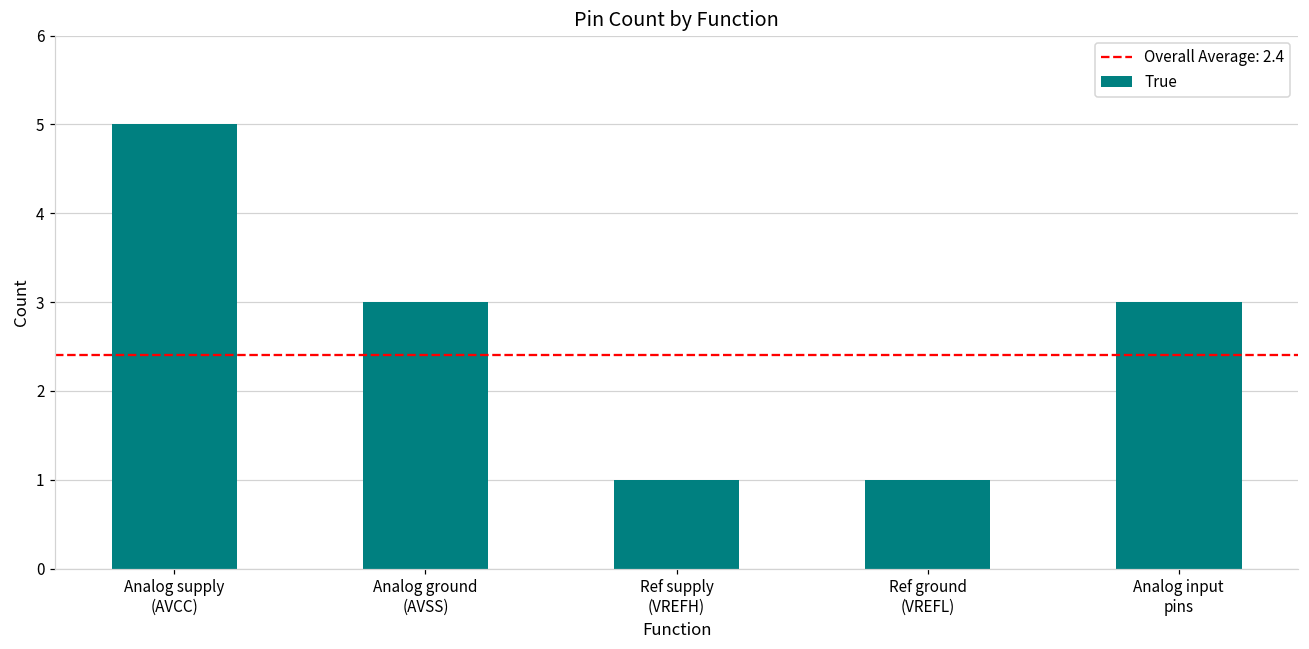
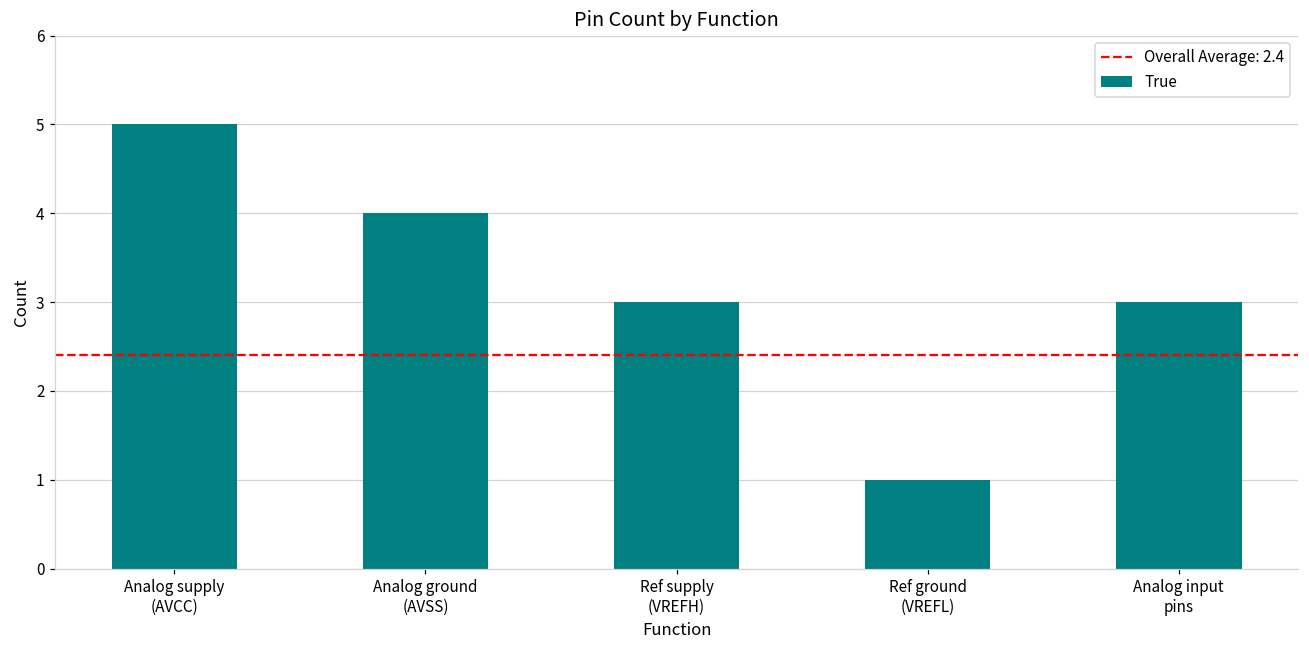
  {
    "Analog supply (AVCC)": 5,
-   "Analog ground (AVSS)": 3,
-   "Ref supply (VREFH)": 1,
+   "Analog ground (AVSS)": 4,
+   "Ref supply (VREFH)": 3,
    "Ref ground (VREFL)": 1,
    "Analog input pins": 3
  }
